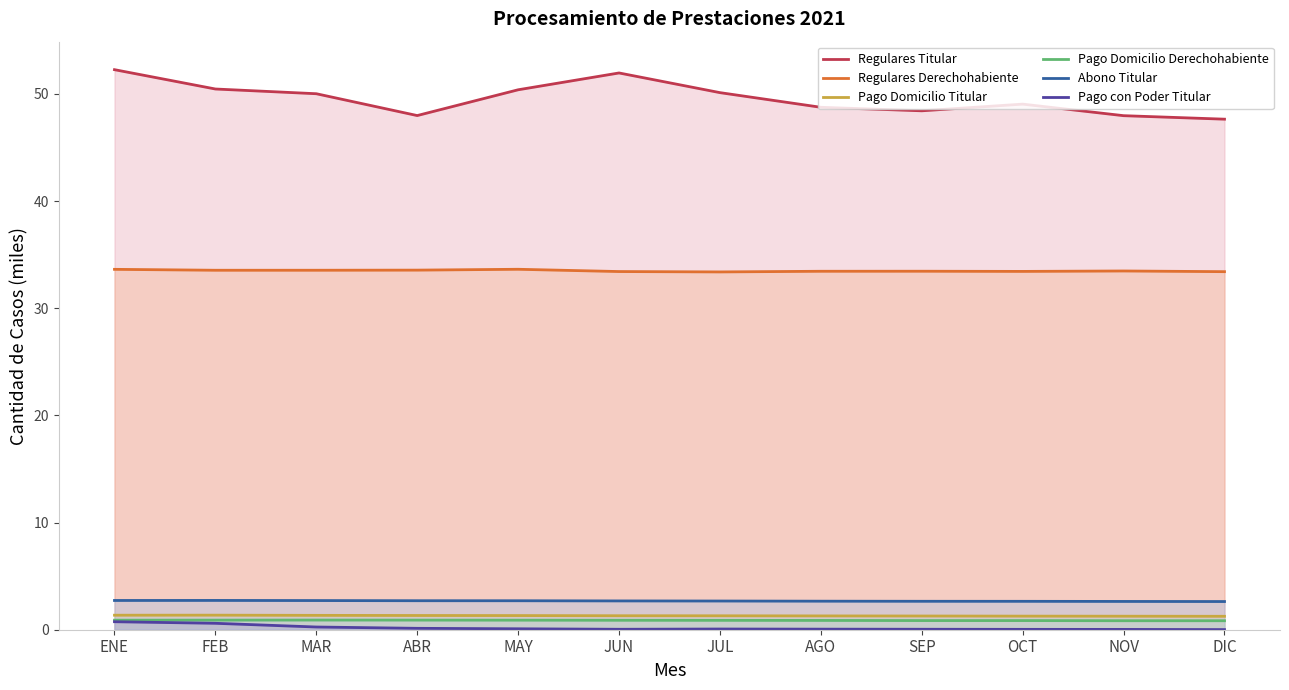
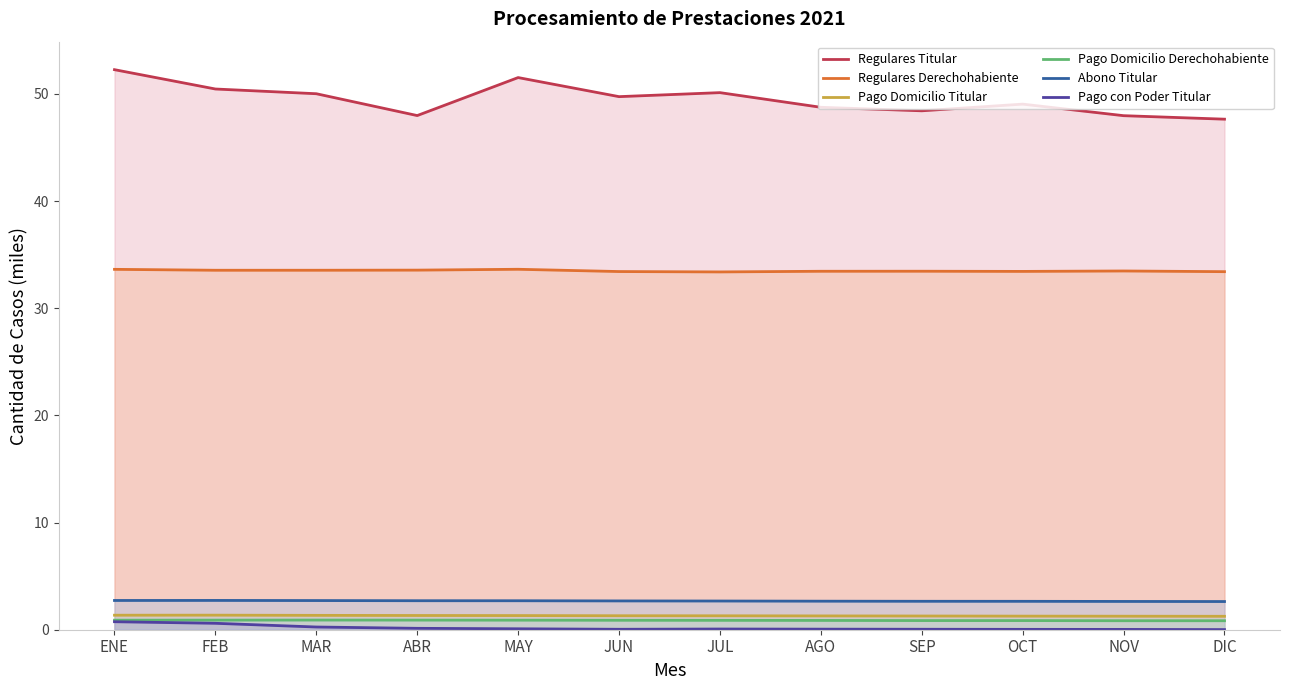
  {
    "Regulares Titular": {
      "ENE": 52.3,
      "FEB": 50.5,
      "MAR": 50.0,
      "ABR": 48.0,
-     "MAY": 50.4,
-     "JUN": 51.9,
+     "MAY": 51.5,
+     "JUN": 49.7,
      "JUL": 50.1,
      "SEP": 48.4,
      "NOV": 48.0,
      "DIC": 47.6
    },
    "Regulares Derechohabiente": {
      "ENE": 33.6,
      "FEB": 33.5,
      "MAR": 33.5,
      "ABR": 33.6,
      "MAY": 33.6,
      "JUN": 33.4,
      "JUL": 33.4,
      "AGO": 33.4,
      "SEP": 33.4,
      "OCT": 33.4,
      "NOV": 33.5,
      "DIC": 33.4
    },
    "Pago Domicilio Titular": {
      "ENE": 1.4,
      "FEB": 1.4,
      "MAR": 1.3,
      "ABR": 1.3,
      "MAY": 1.3,
      "JUN": 1.3,
      "JUL": 1.3,
      "AGO": 1.3,
      "SEP": 1.3,
      "OCT": 1.3,
      "NOV": 1.3,
      "DIC": 1.3
    },
    "Pago Domicilio Derechohabiente": {
      "FEB": 0.9,
      "MAR": 0.9,
      "ABR": 0.9,
      "MAY": 0.9,
      "JUN": 0.9,
      "JUL": 0.9,
      "AGO": 0.9,
      "SEP": 0.9,
      "OCT": 0.9,
      "NOV": 0.8,
      "DIC": 0.8
    }
  }
